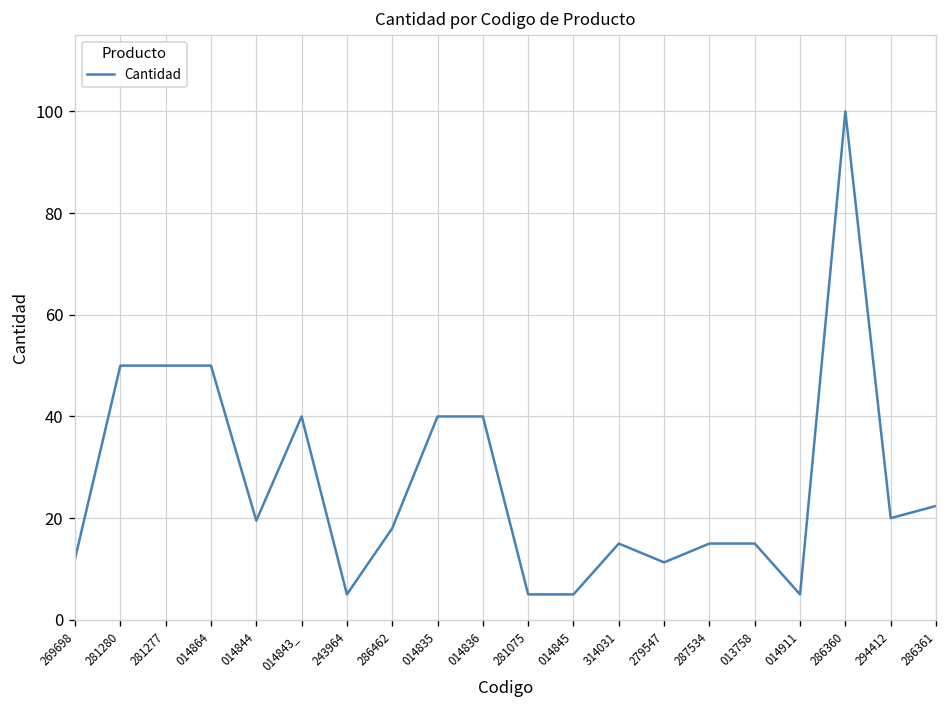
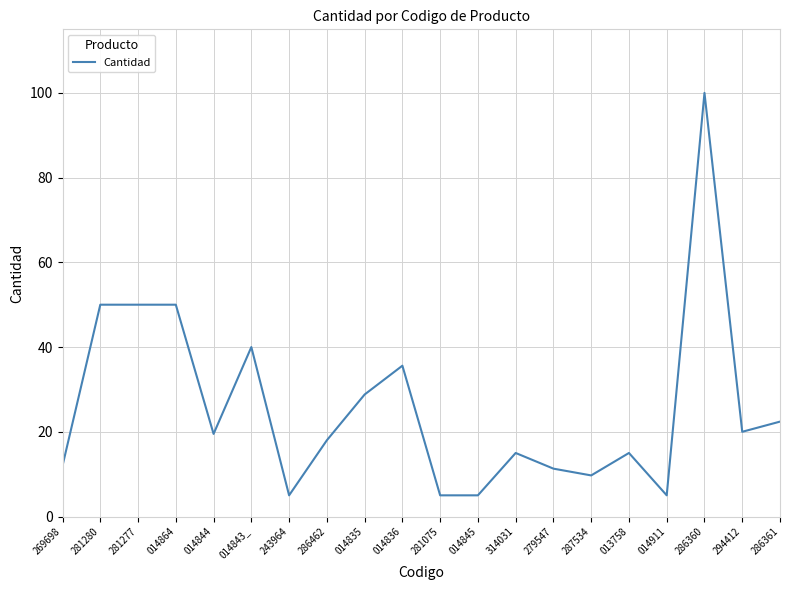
  {
    "269698": 12,
    "281280": 50,
    "281277": 50,
    "014864": 50,
    "014844": 20,
    "014843_": 40,
    "243964": 5,
    "286462": 18,
-   "014835": 40,
-   "014836": 40,
+   "014835": 29,
+   "014836": 36,
    "281075": 5,
    "014845": 5,
    "314031": 15,
    "279547": 11,
-   "287534": 15,
+   "287534": 10,
    "013758": 15,
    "014911": 5,
    "286360": 100,
    "294412": 20,
    "286361": 22
  }
